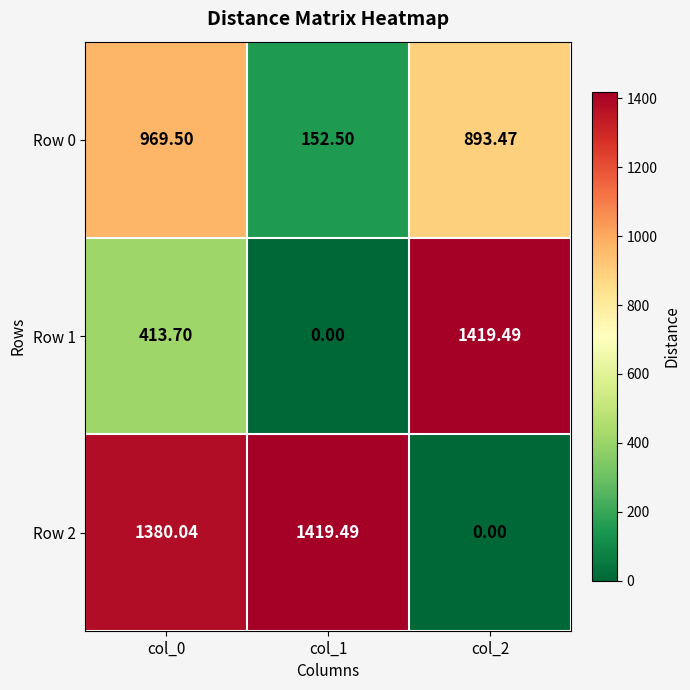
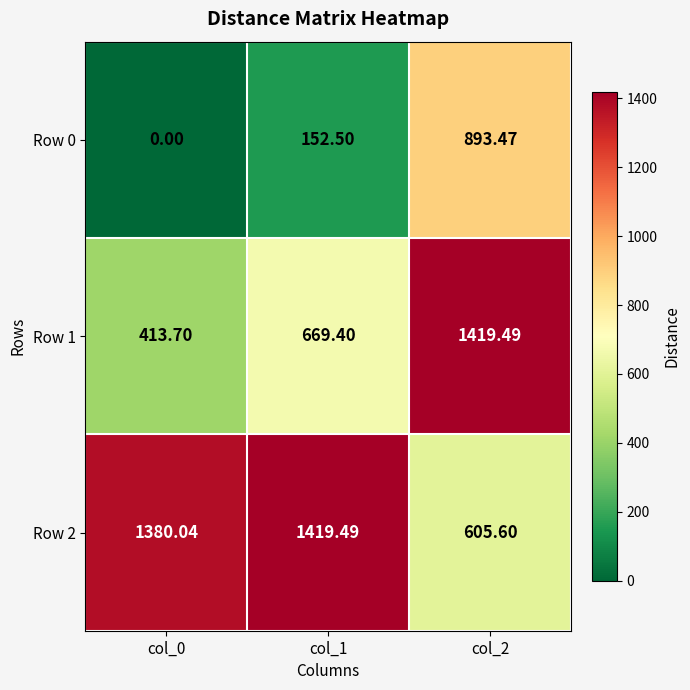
  {
    "Row 0": {
-     "col_0": 969.50,
+     "col_0": 0.00,
      "col_1": 152.50,
      "col_2": 893.47
    },
    "Row 1": {
      "col_0": 413.70,
-     "col_1": 0.00,
+     "col_1": 669.40,
      "col_2": 1419.49
    },
    "Row 2": {
      "col_0": 1380.04,
      "col_1": 1419.49,
-     "col_2": 0.00
+     "col_2": 605.60
    }
  }
